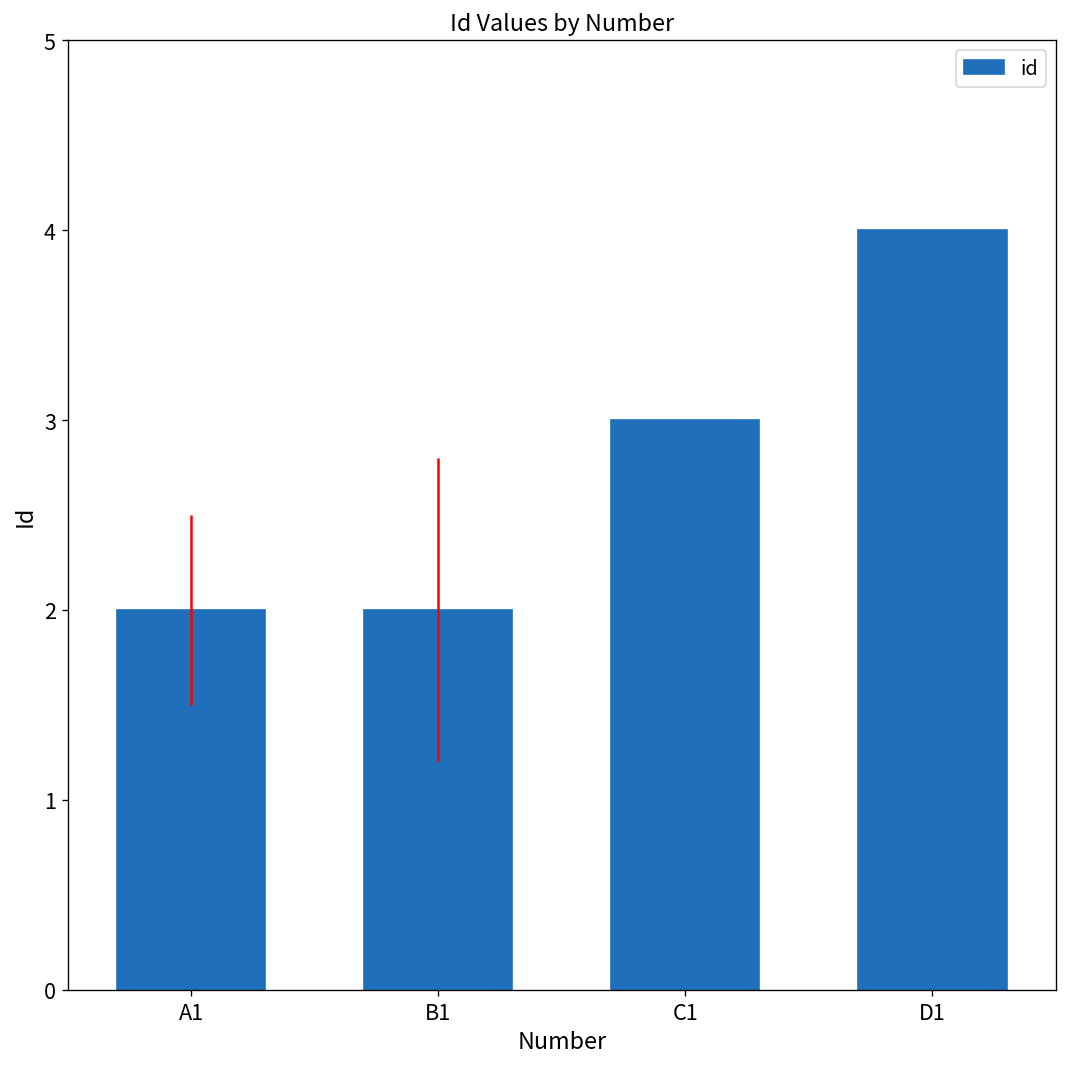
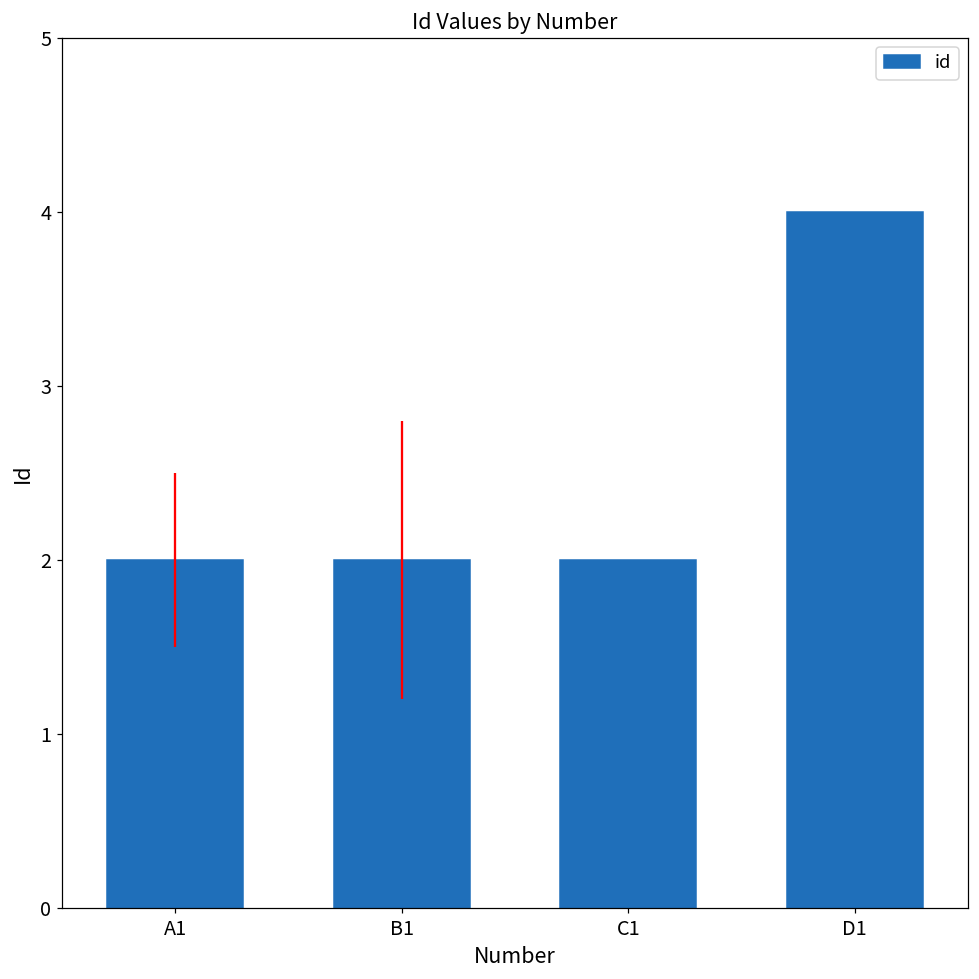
  {
    "A1": 2,
    "B1": 2,
-   "C1": 3,
+   "C1": 2,
    "D1": 4
  }
